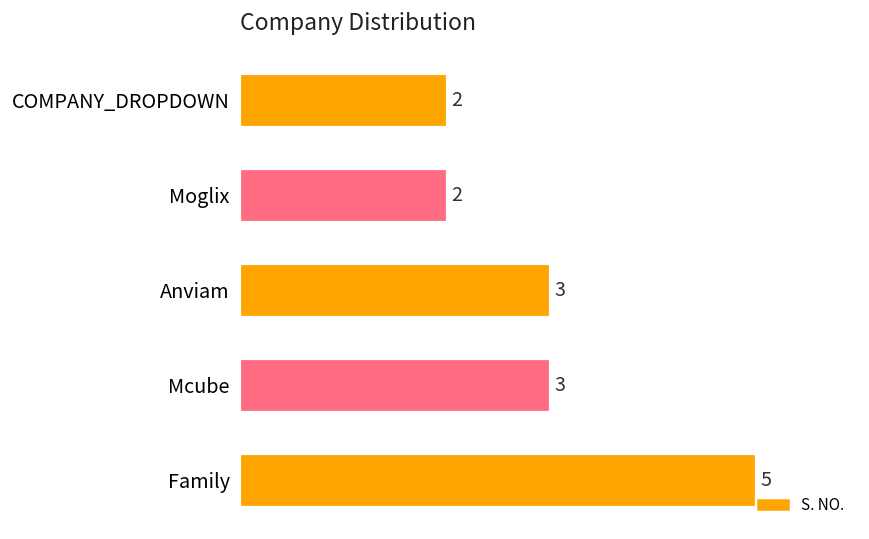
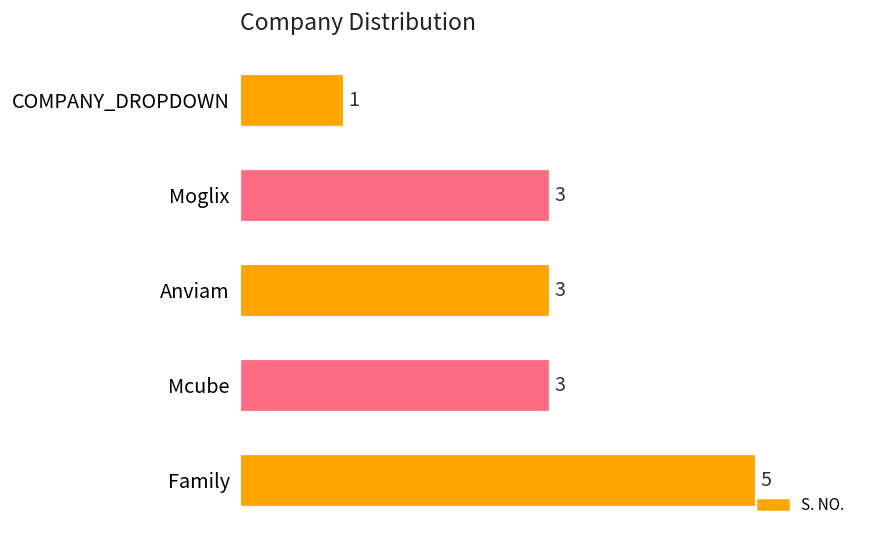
  {
-   "COMPANY_DROPDOWN": 2,
-   "Moglix": 2,
+   "COMPANY_DROPDOWN": 1,
+   "Moglix": 3,
    "Anviam": 3,
    "Mcube": 3,
    "Family": 5
  }
